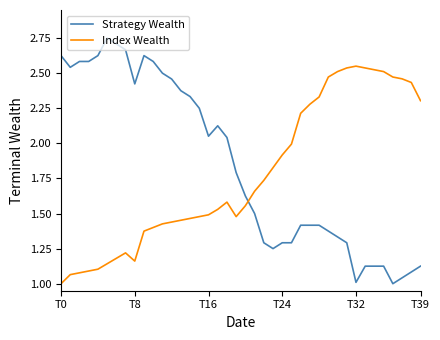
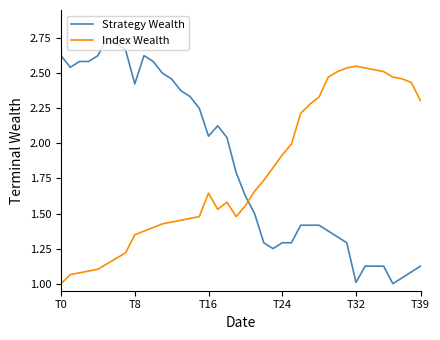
  {
    "Strategy Wealth": {
      "T0": 2.62,
      "T8": 2.42,
      "T16": 2.05,
      "T24": 1.29,
      "T32": 1.01,
      "T39": 1.13
    },
    "Index Wealth": {
      "T0": 1.00,
-     "T8": 1.16,
-     "T16": 1.49,
+     "T8": 1.35,
+     "T16": 1.65,
      "T24": 1.92,
      "T32": 2.55,
      "T39": 2.30
    }
  }
